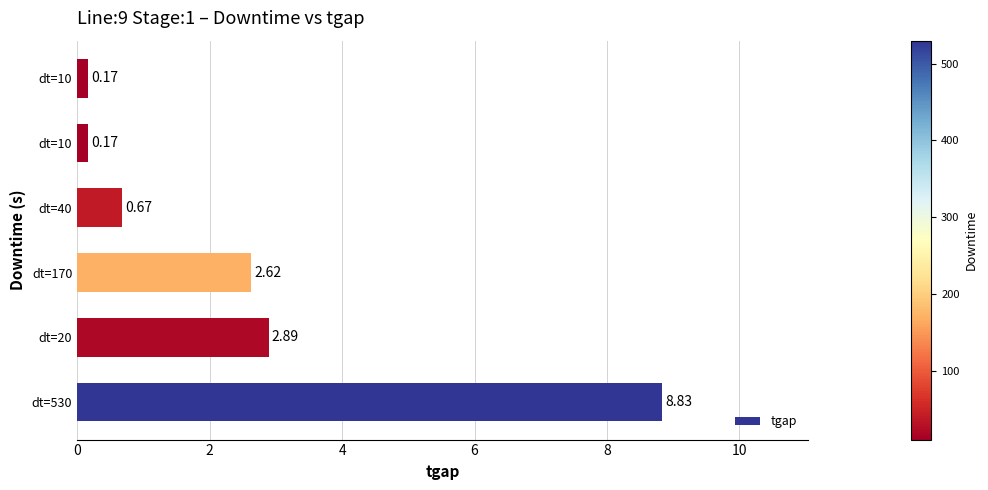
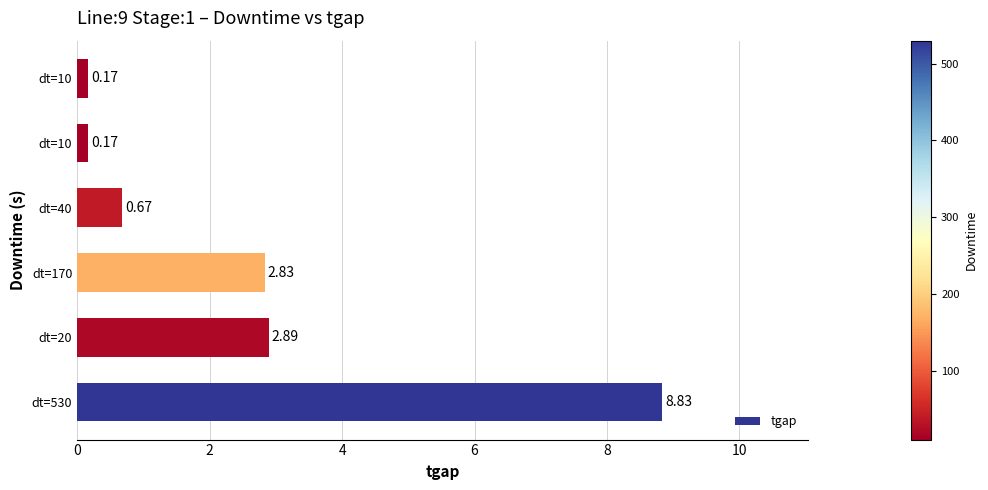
  {
    "dt=40": 0.67,
-   "dt=170": 2.62,
+   "dt=170": 2.83,
    "dt=20": 2.89,
    "dt=530": 8.83
  }
